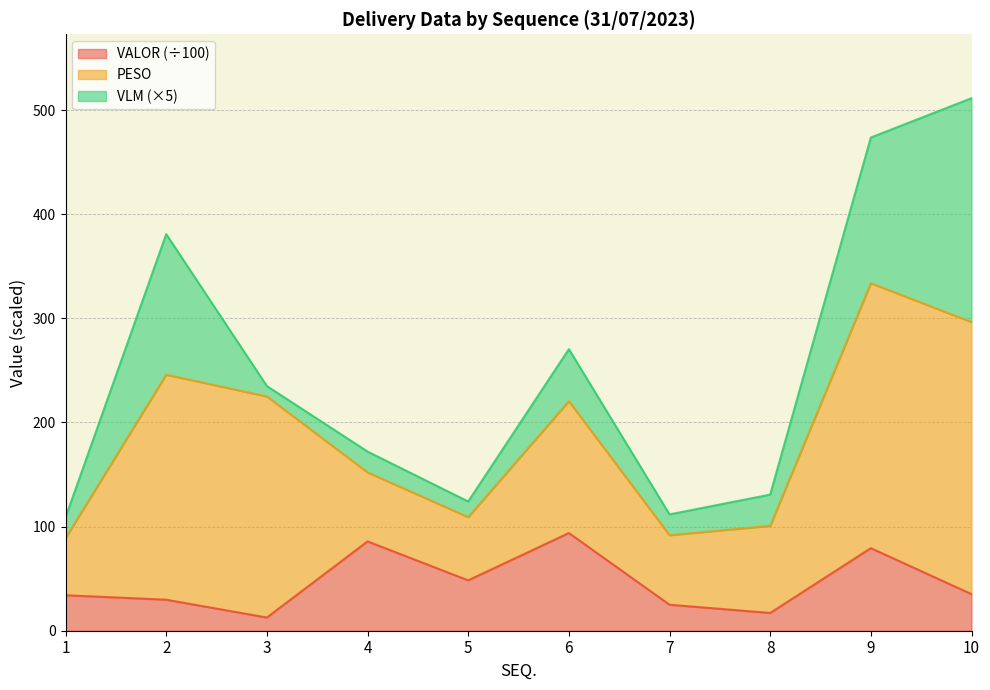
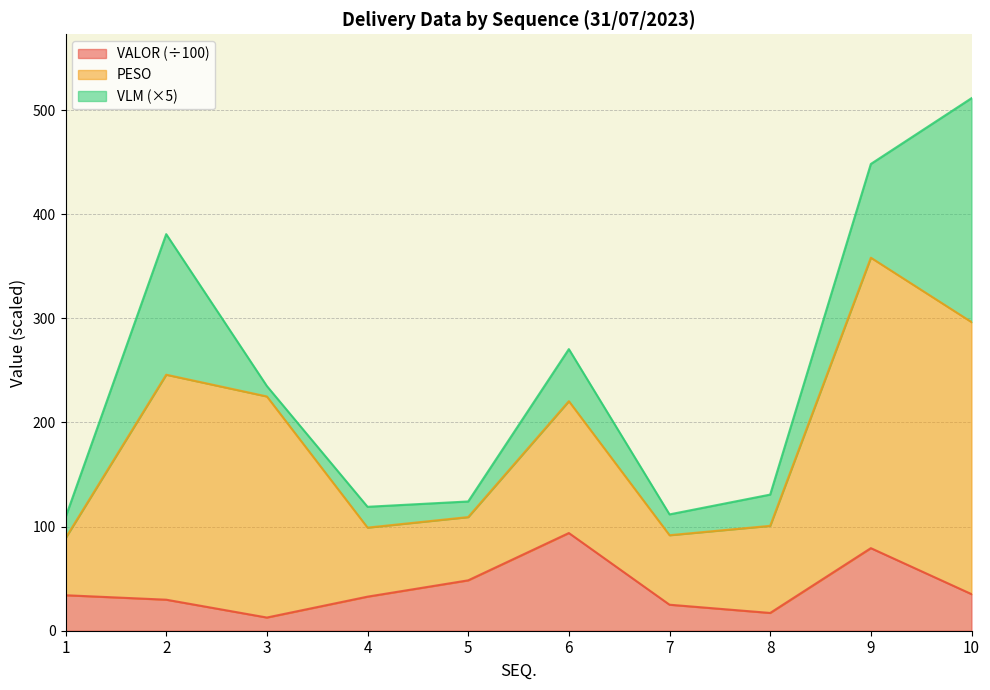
  {
    "VALOR (÷100)": {
      "1": 34,
      "2": 30,
      "3": 13,
-     "4": 86,
+     "4": 33,
      "5": 48,
      "6": 94,
      "7": 25,
      "8": 17,
      "9": 79,
      "10": 35
    },
    "PESO": {
      "1": 55,
      "2": 216,
      "3": 212,
      "4": 66,
      "5": 61,
      "6": 127,
      "7": 67,
      "8": 84,
-     "9": 254,
+     "9": 279,
      "10": 261
    },
    "VLM (×5)": {
      "1": 20,
      "2": 135,
      "3": 10,
      "4": 20,
      "5": 15,
      "6": 50,
      "7": 20,
      "8": 30,
-     "9": 140,
+     "9": 90,
      "10": 215
    }
  }
